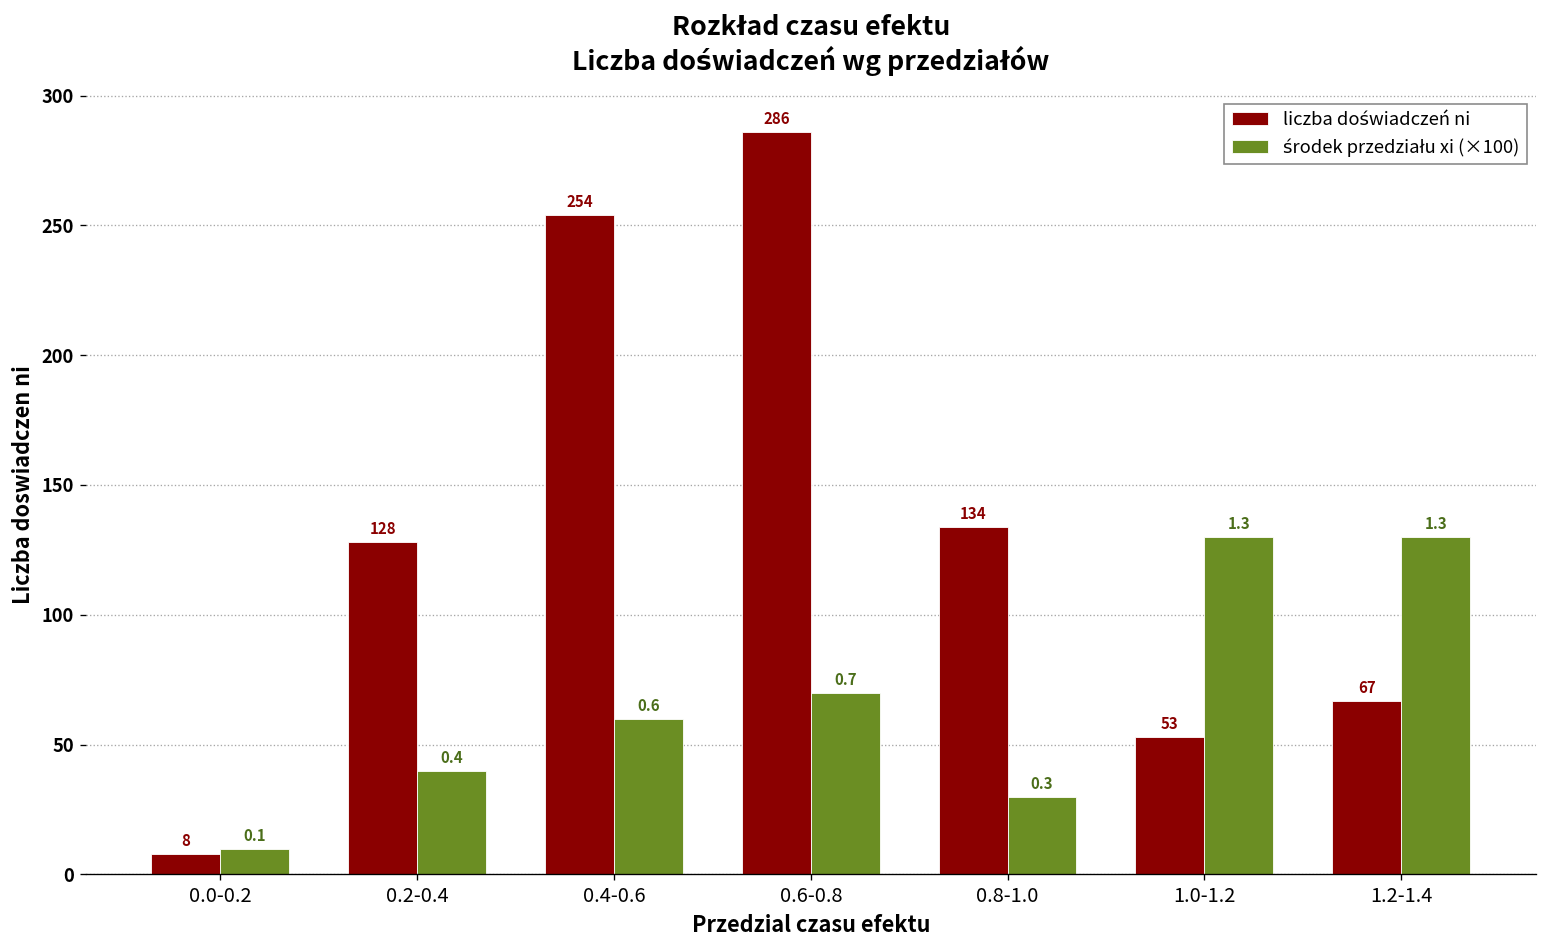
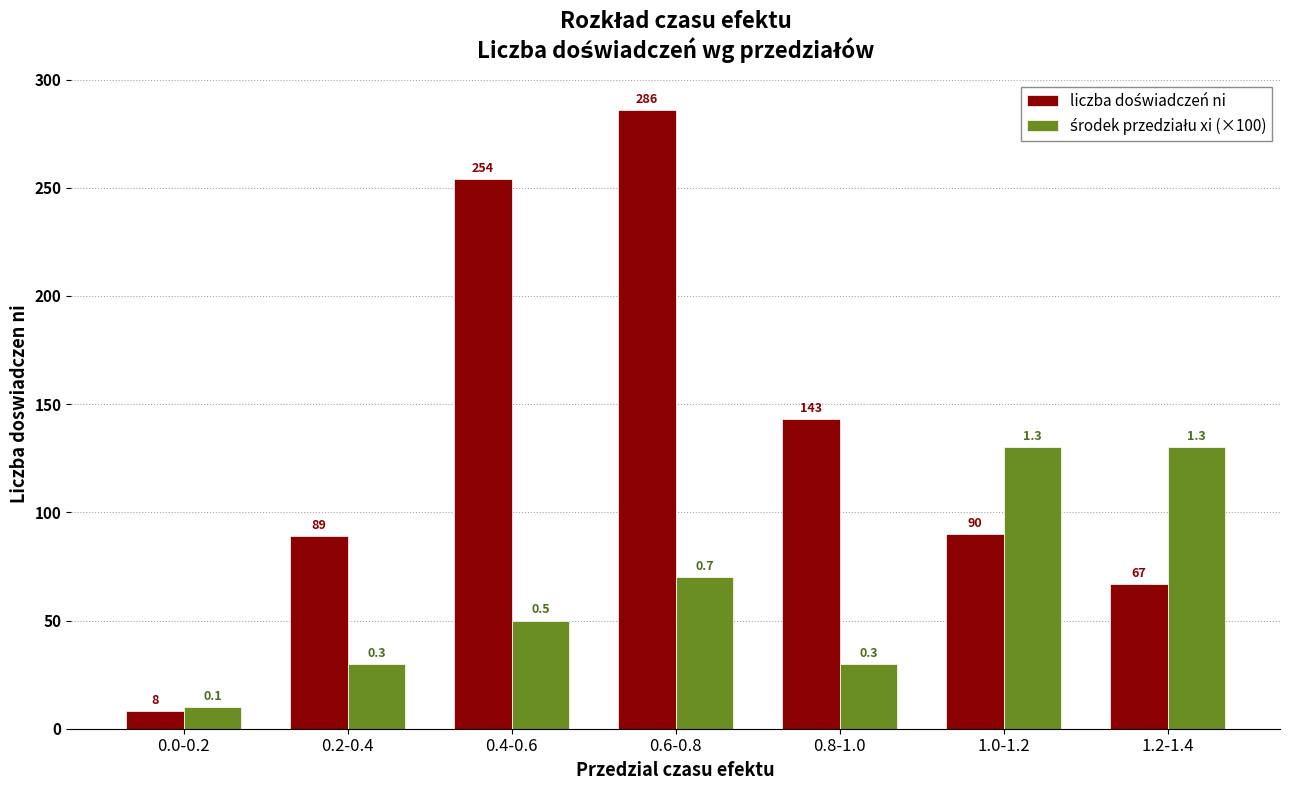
  {
    "liczba doświadczeń ni": {
      "0.0-0.2": 8,
-     "0.2-0.4": 128,
+     "0.2-0.4": 89,
      "0.4-0.6": 254,
      "0.6-0.8": 286,
-     "0.8-1.0": 134,
-     "1.0-1.2": 53,
+     "0.8-1.0": 143,
+     "1.0-1.2": 90,
      "1.2-1.4": 67
    },
    "środek przedziału xi (×100)": {
-     "0.2-0.4": 0.4,
-     "0.4-0.6": 0.6
+     "0.2-0.4": 0.3,
+     "0.4-0.6": 0.5
    }
  }
